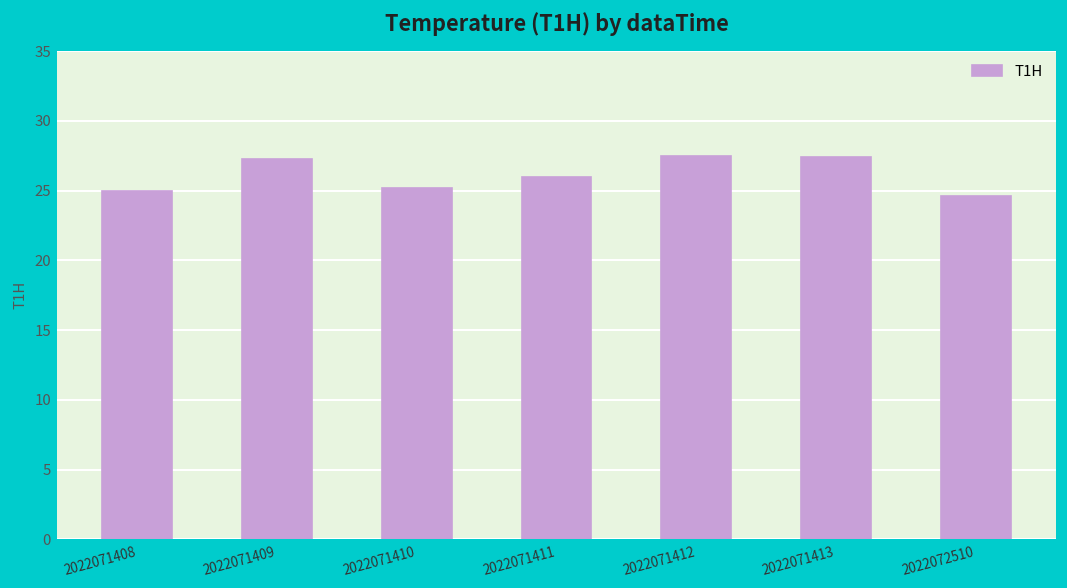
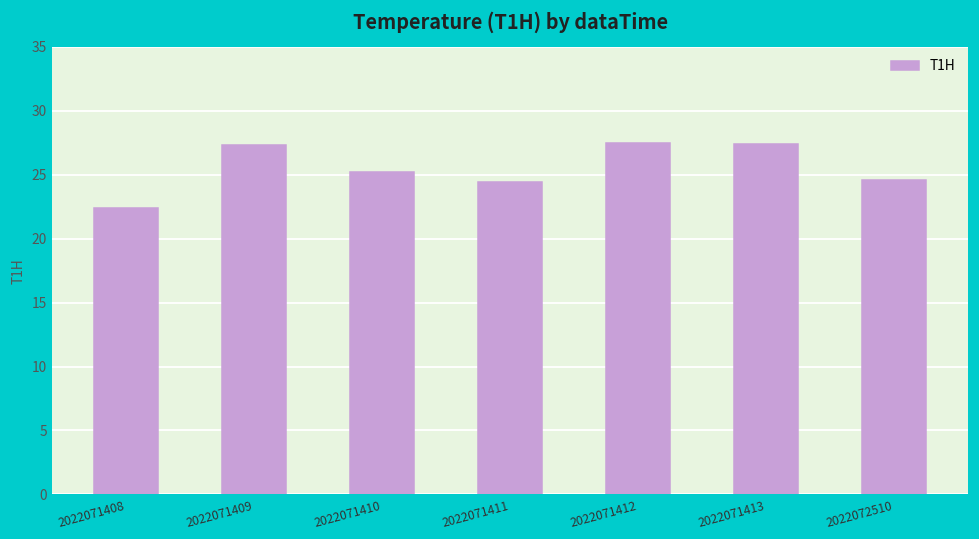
  {
-   "2022071408": 25.0,
+   "2022071408": 22.4,
    "2022071409": 27.3,
    "2022071410": 25.2,
-   "2022071411": 26.0,
+   "2022071411": 24.4,
    "2022071412": 27.5,
    "2022071413": 27.4,
    "2022072510": 24.6
  }
